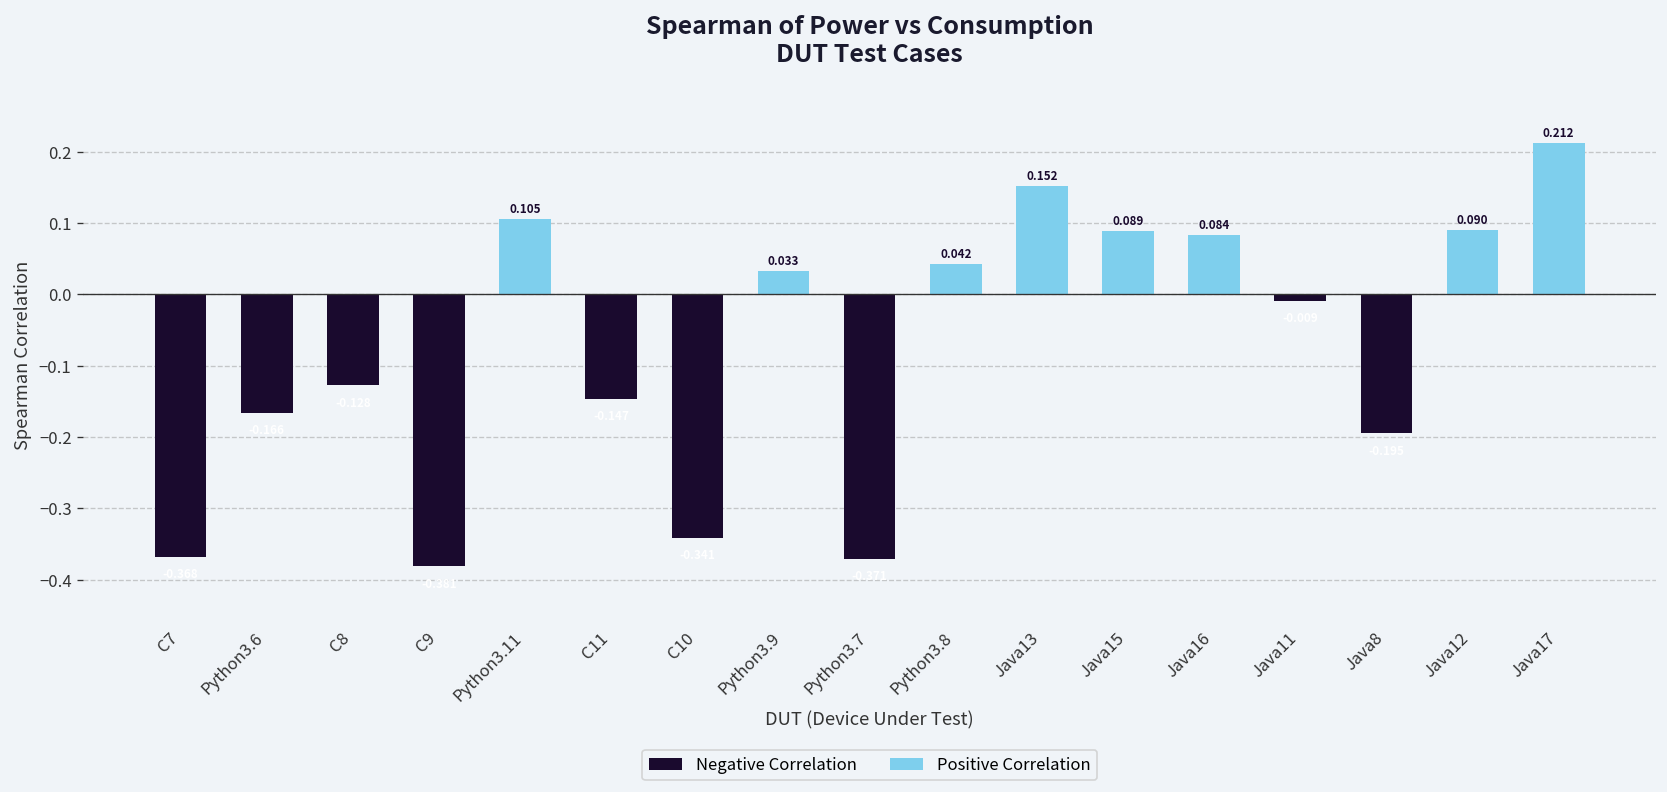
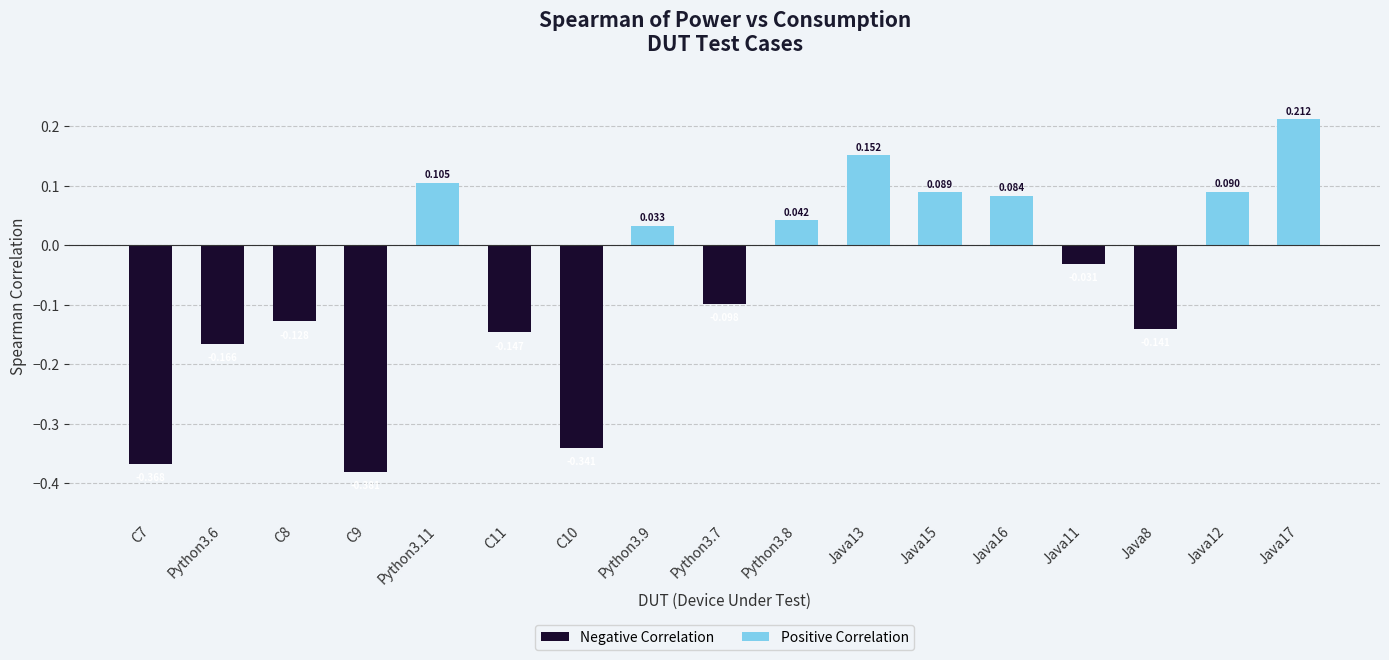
  {
    "Negative Correlation": {
      "C7": -0.37,
      "Python3.6": -0.17,
      "C8": -0.13,
      "C9": -0.38,
      "Python3.11": 0.00,
      "C11": -0.15,
      "C10": -0.34,
      "Python3.9": 0.00,
-     "Python3.7": -0.37,
+     "Python3.7": -0.10,
      "Python3.8": 0.00,
      "Java13": 0.00,
      "Java15": 0.00,
      "Java16": 0.00,
-     "Java11": -0.01,
-     "Java8": -0.19,
+     "Java11": -0.03,
+     "Java8": -0.14,
      "Java12": 0.00,
      "Java17": 0.00
    },
    "Positive Correlation": {
      "Python3.11": 0.105,
      "Python3.9": 0.033,
      "Python3.8": 0.042,
      "Java13": 0.152,
      "Java15": 0.089,
      "Java16": 0.084,
      "Java12": 0.090,
      "Java17": 0.212
    }
  }
